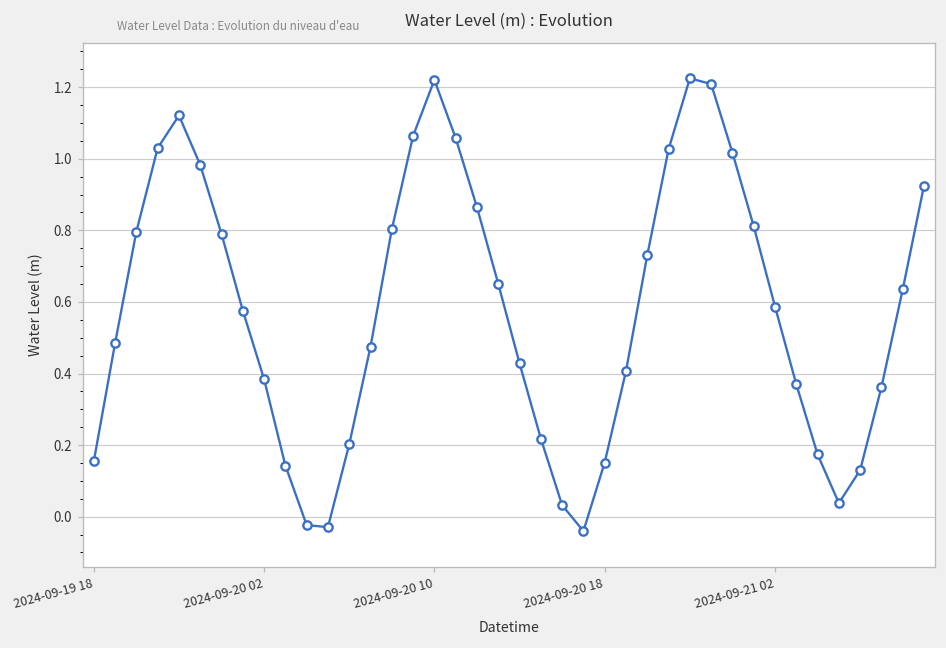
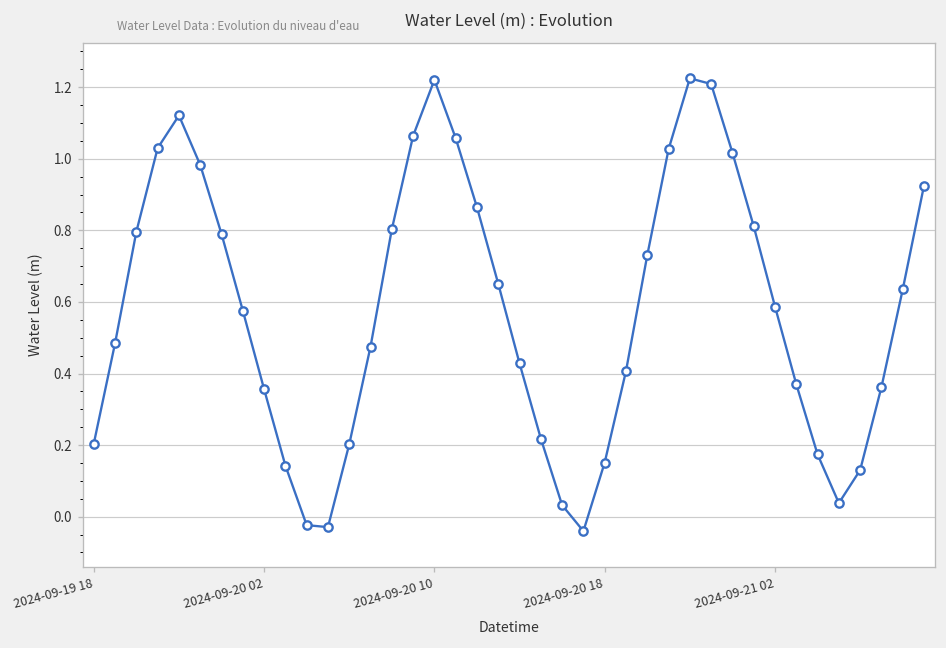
  {
-   "2024-09-19 18": 0.15,
-   "2024-09-20 02": 0.38,
+   "2024-09-19 18": 0.20,
+   "2024-09-20 02": 0.36,
    "2024-09-20 10": 1.22,
    "2024-09-20 18": 0.15,
    "2024-09-21 02": 0.59
  }
